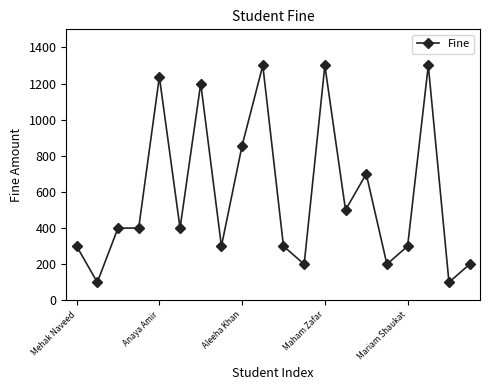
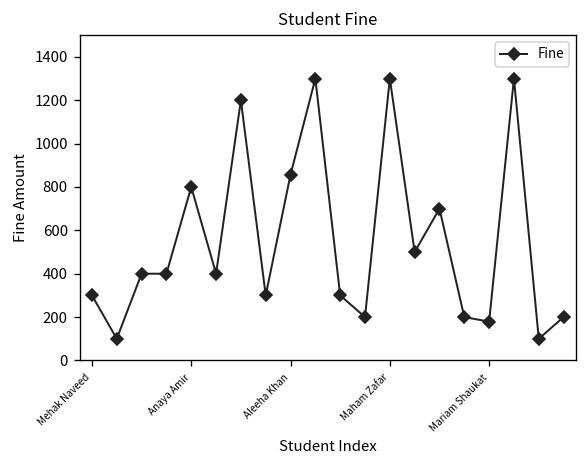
  {
    "Mehak Naveed": 300,
-   "Anaya Amir": 1240,
+   "Anaya Amir": 800,
    "Aleeha Khan": 860,
    "Maham Zafar": 1300,
-   "Mariam Shaukat": 300
+   "Mariam Shaukat": 180
  }
